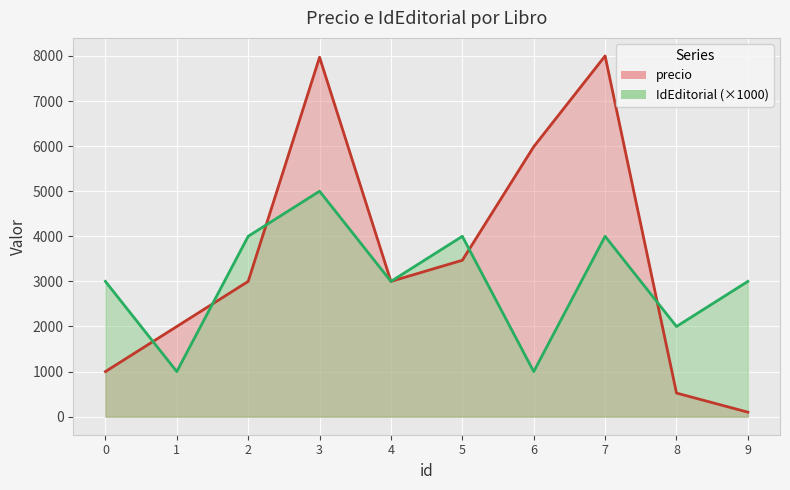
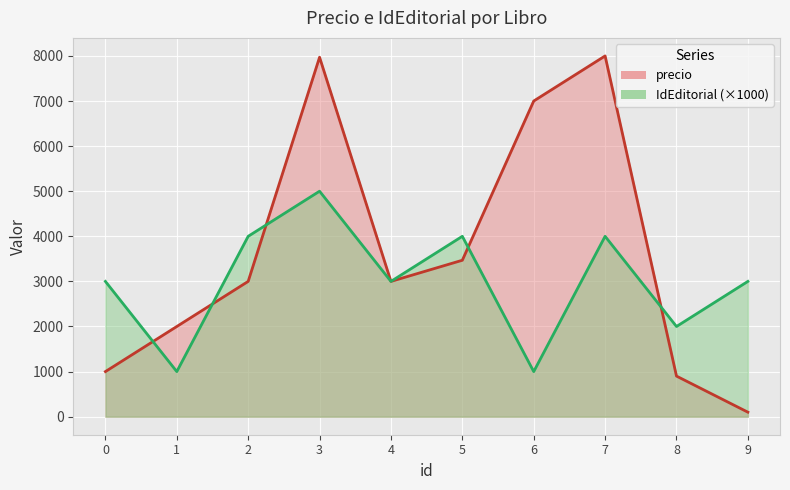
  {
    "precio": {
      "0": 1000,
      "1": 2000,
      "2": 3000,
      "3": 8000,
      "5": 3500,
-     "6": 6000,
+     "6": 7000,
      "7": 8000,
-     "8": 500,
+     "8": 900,
      "9": 100
    }
  }
